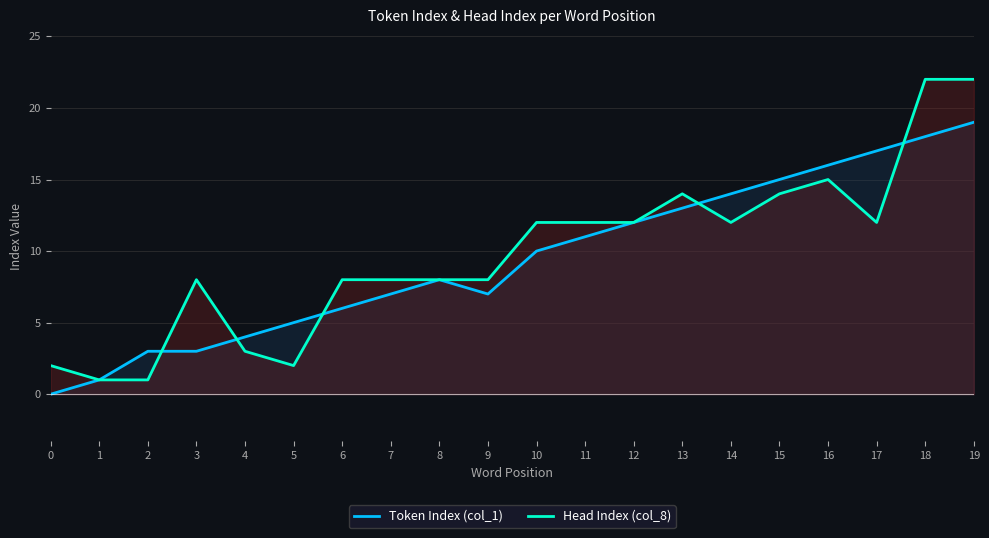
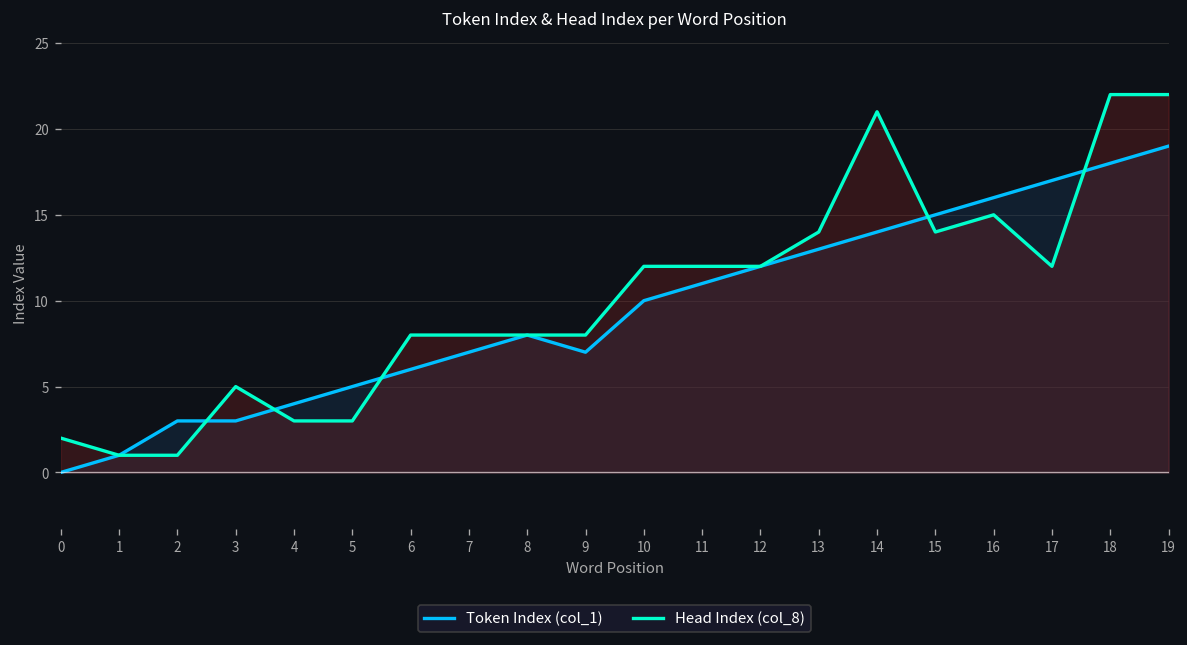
  {
    "Token Index (col_1)": {
      "0": 0,
      "2": 3,
      "3": 3,
      "4": 4,
      "5": 5,
      "6": 6,
      "7": 7,
      "9": 7,
      "10": 10,
      "11": 11,
      "13": 13,
      "14": 14,
      "15": 15,
      "16": 16,
      "17": 17,
      "18": 18,
      "19": 19
    },
    "Head Index (col_8)": {
      "0": 2,
      "2": 1,
-     "3": 8,
+     "3": 5,
      "4": 3,
-     "5": 2,
+     "5": 3,
      "6": 8,
      "7": 8,
      "9": 8,
      "10": 12,
      "11": 12,
      "13": 14,
-     "14": 12,
+     "14": 21,
      "15": 14,
      "16": 15,
      "17": 12,
      "18": 22,
      "19": 22
    }
  }
